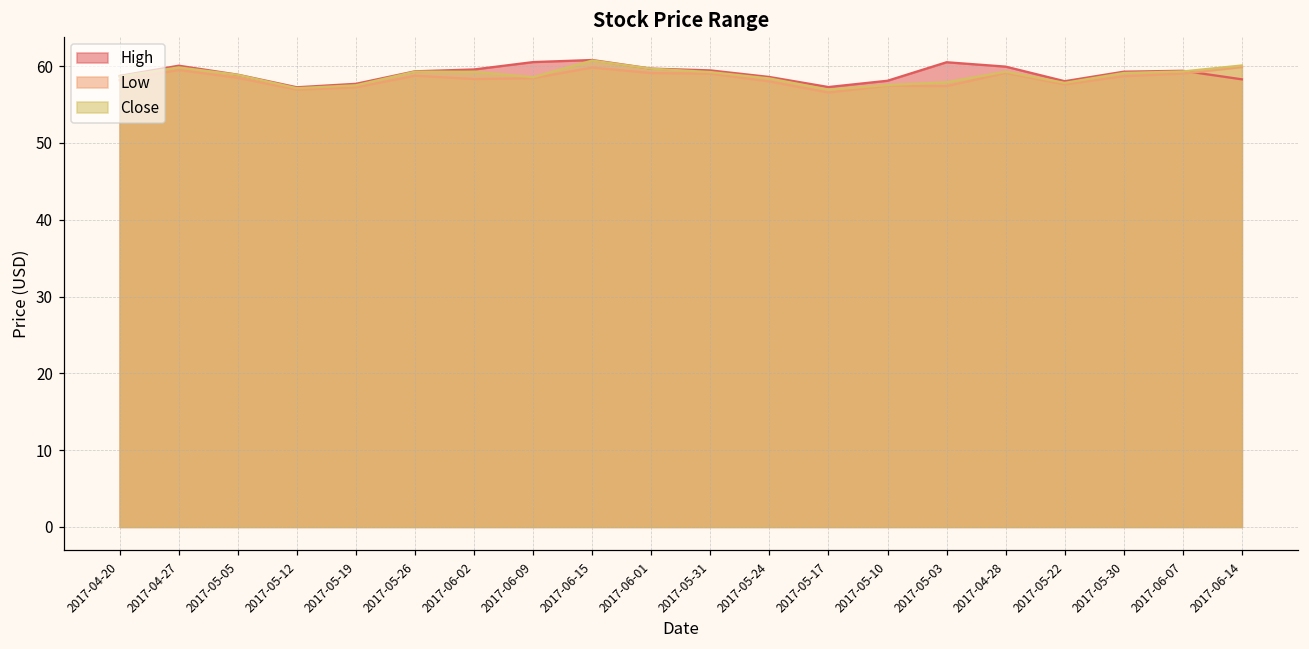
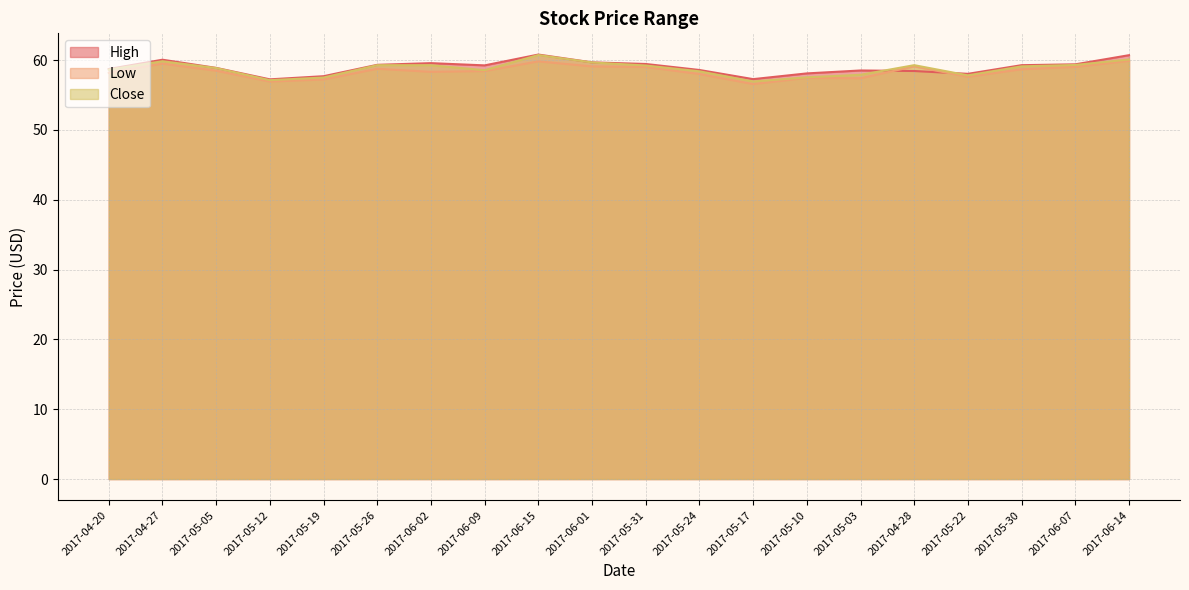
  {
    "High": {
-     "2017-06-09": 61,
+     "2017-06-09": 59,
      "2017-05-10": 58,
-     "2017-05-03": 61,
-     "2017-04-28": 60,
-     "2017-06-14": 58
+     "2017-05-03": 59,
+     "2017-04-28": 58,
+     "2017-06-14": 61
    }
  }
